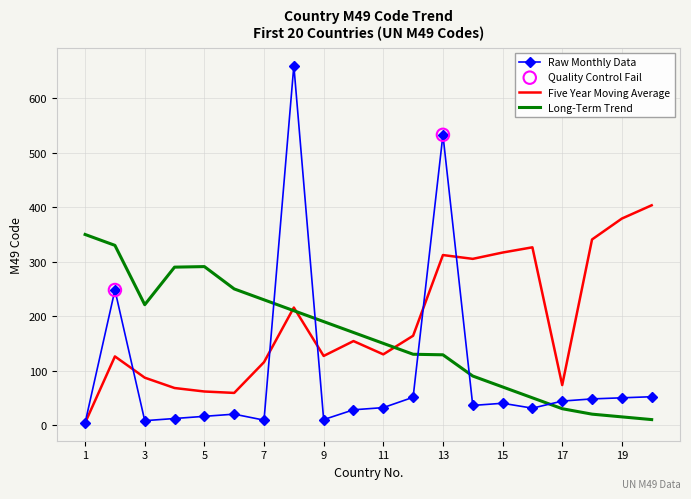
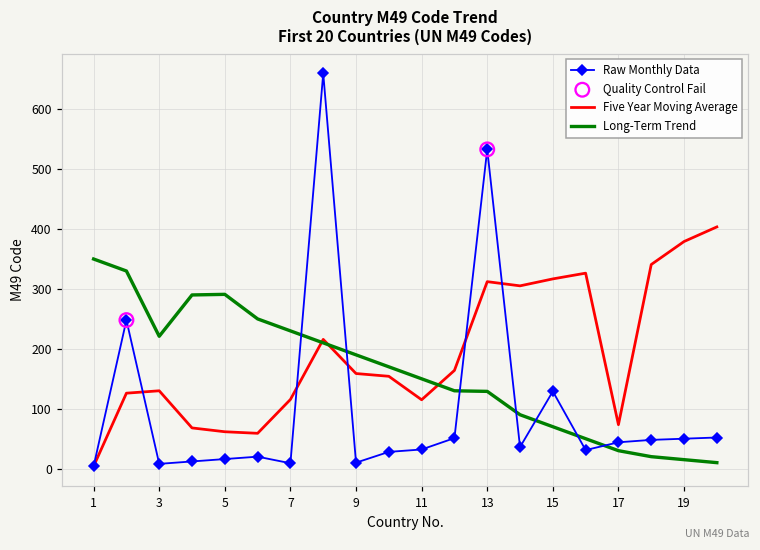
  {
    "Raw Monthly Data": {
      "3": 10,
      "5": 20,
      "7": 10,
      "9": 10,
      "11": 30,
-     "15": 40,
+     "15": 130,
      "17": 40,
      "19": 50
    },
    "Five Year Moving Average": {
-     "3": 90,
+     "3": 130,
      "5": 60,
      "7": 120,
-     "9": 130,
-     "11": 130,
+     "9": 160,
+     "11": 120,
      "13": 310,
      "15": 320,
      "17": 70,
      "19": 380
    },
    "Long-Term Trend": {
      "1": 350,
      "3": 220,
      "5": 290,
      "7": 230,
      "9": 190,
      "11": 150,
      "13": 130,
      "15": 70,
      "17": 30,
      "19": 20
    }
  }
